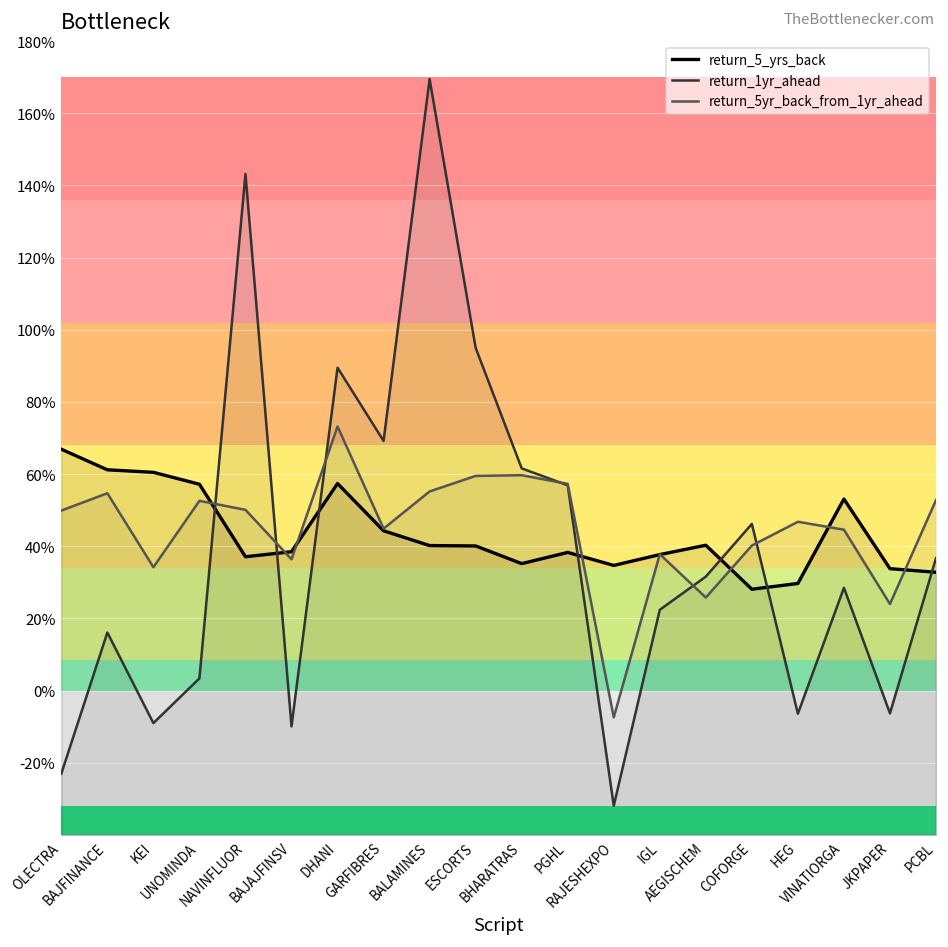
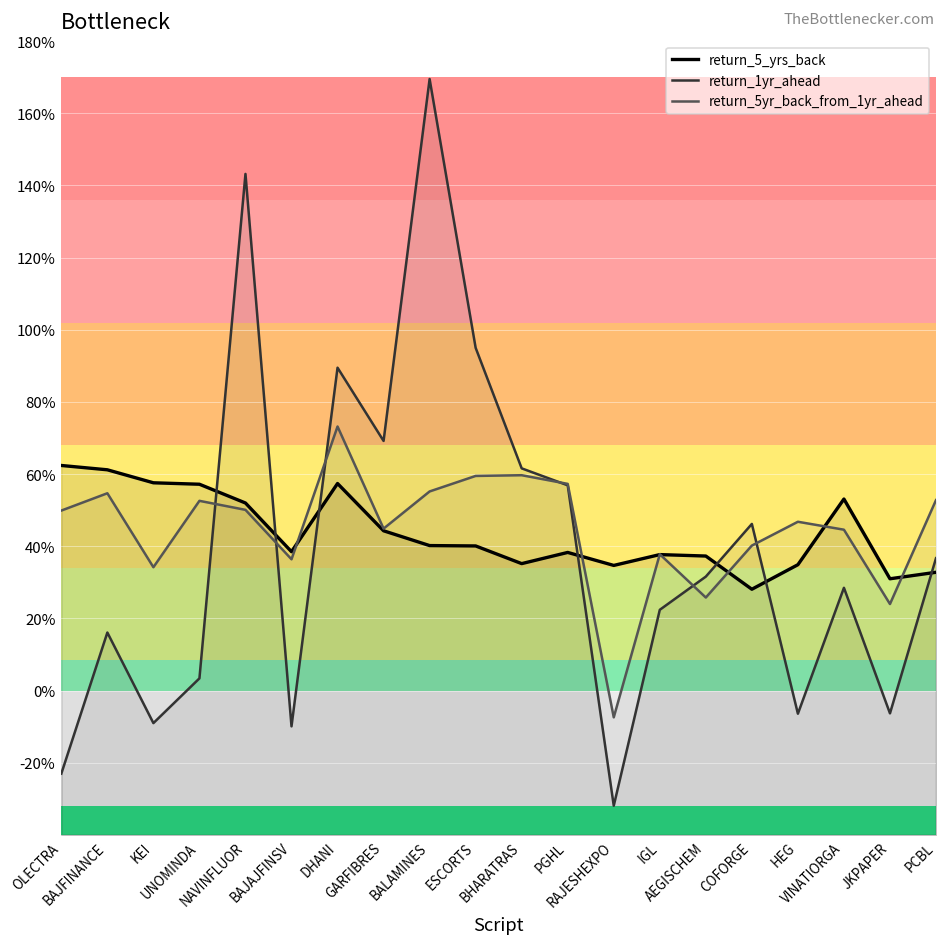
  {
    "return_5_yrs_back": {
-     "OLECTRA": "67%",
+     "OLECTRA": "62%",
      "BAJFINANCE": "61%",
-     "KEI": "61%",
+     "KEI": "58%",
      "UNOMINDA": "57%",
-     "NAVINFLUOR": "37%",
+     "NAVINFLUOR": "52%",
      "BAJAJFINSV": "39%",
      "DHANI": "57%",
      "BALAMINES": "40%",
      "ESCORTS": "40%",
      "BHARATRAS": "35%",
      "PGHL": "38%",
      "RAJESHEXPO": "35%",
-     "AEGISCHEM": "40%",
+     "AEGISCHEM": "37%",
      "COFORGE": "28%",
-     "HEG": "30%",
+     "HEG": "35%",
      "VINATIORGA": "53%",
-     "JKPAPER": "34%",
+     "JKPAPER": "31%",
      "PCBL": "33%"
    }
  }
